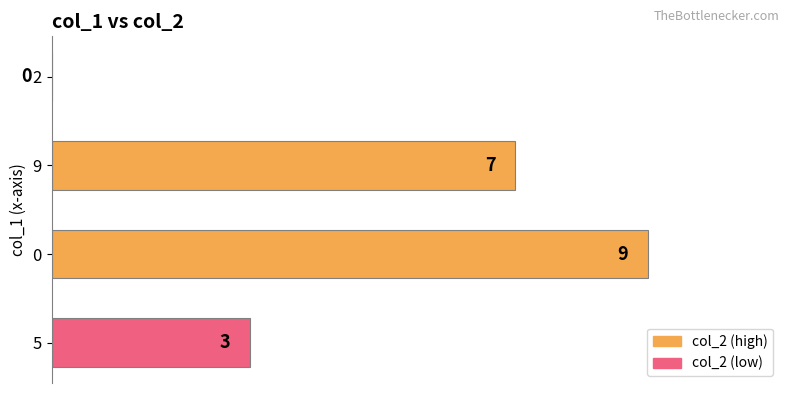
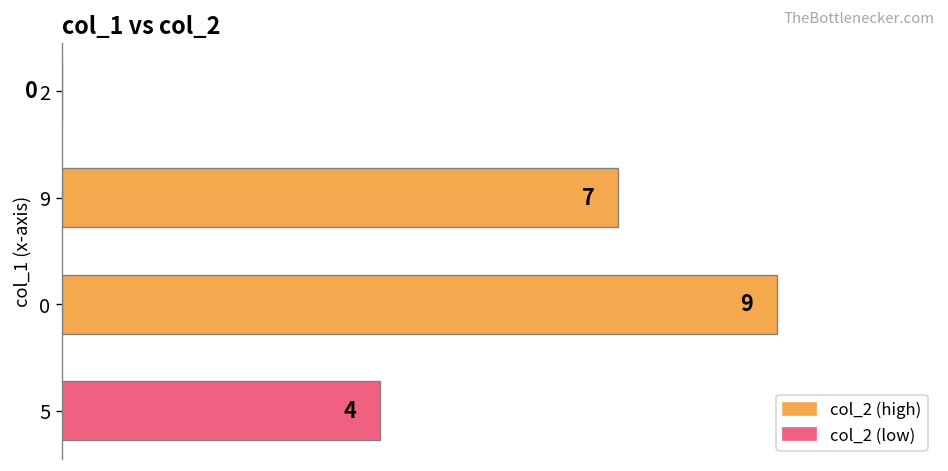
  {
    "2": 0,
    "9": 7,
    "0": 9,
-   "5": 3
+   "5": 4
  }
